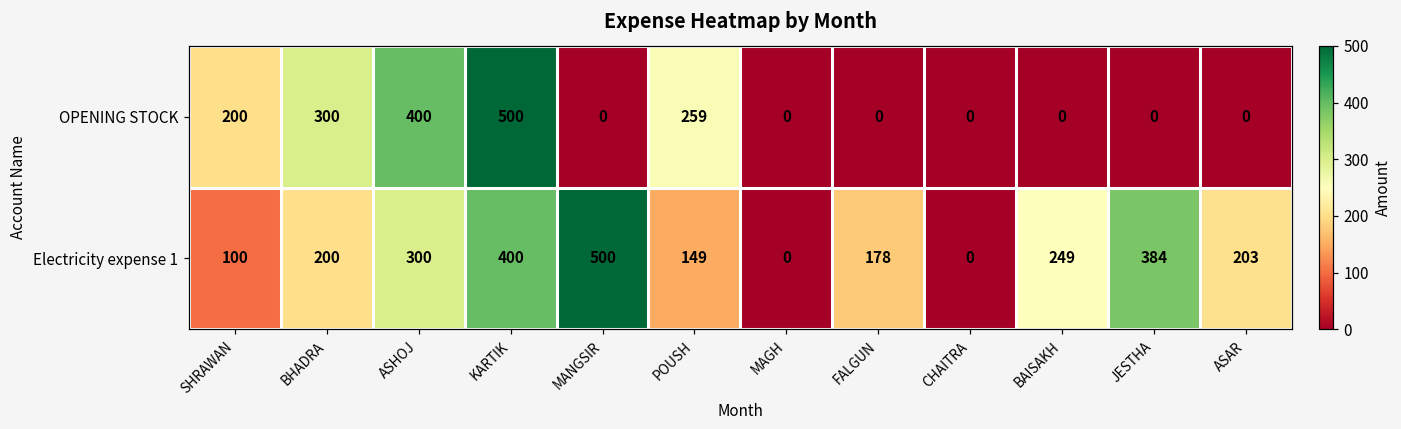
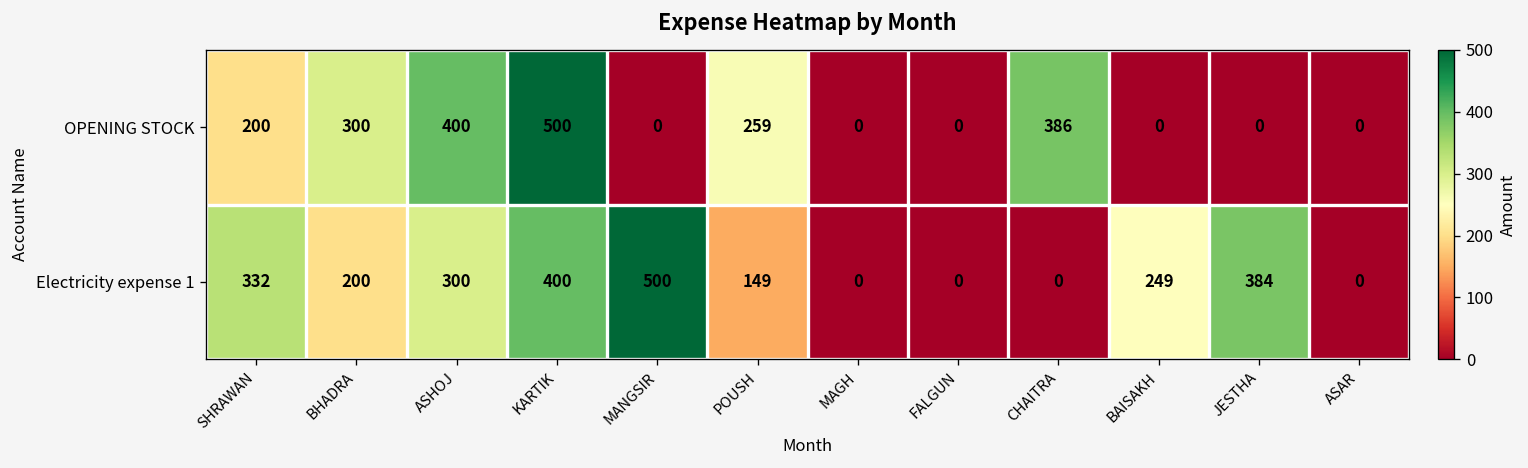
  {
    "OPENING STOCK": {
      "SHRAWAN": 200,
      "BHADRA": 300,
      "ASHOJ": 400,
      "KARTIK": 500,
      "MANGSIR": 0,
      "POUSH": 259,
      "MAGH": 0,
      "FALGUN": 0,
-     "CHAITRA": 0,
+     "CHAITRA": 386,
      "BAISAKH": 0,
      "JESTHA": 0,
      "ASAR": 0
    },
    "Electricity expense 1": {
-     "SHRAWAN": 100,
+     "SHRAWAN": 332,
      "BHADRA": 200,
      "ASHOJ": 300,
      "KARTIK": 400,
      "MANGSIR": 500,
      "POUSH": 149,
      "MAGH": 0,
-     "FALGUN": 178,
+     "FALGUN": 0,
      "CHAITRA": 0,
      "BAISAKH": 249,
      "JESTHA": 384,
-     "ASAR": 203
+     "ASAR": 0
    }
  }
